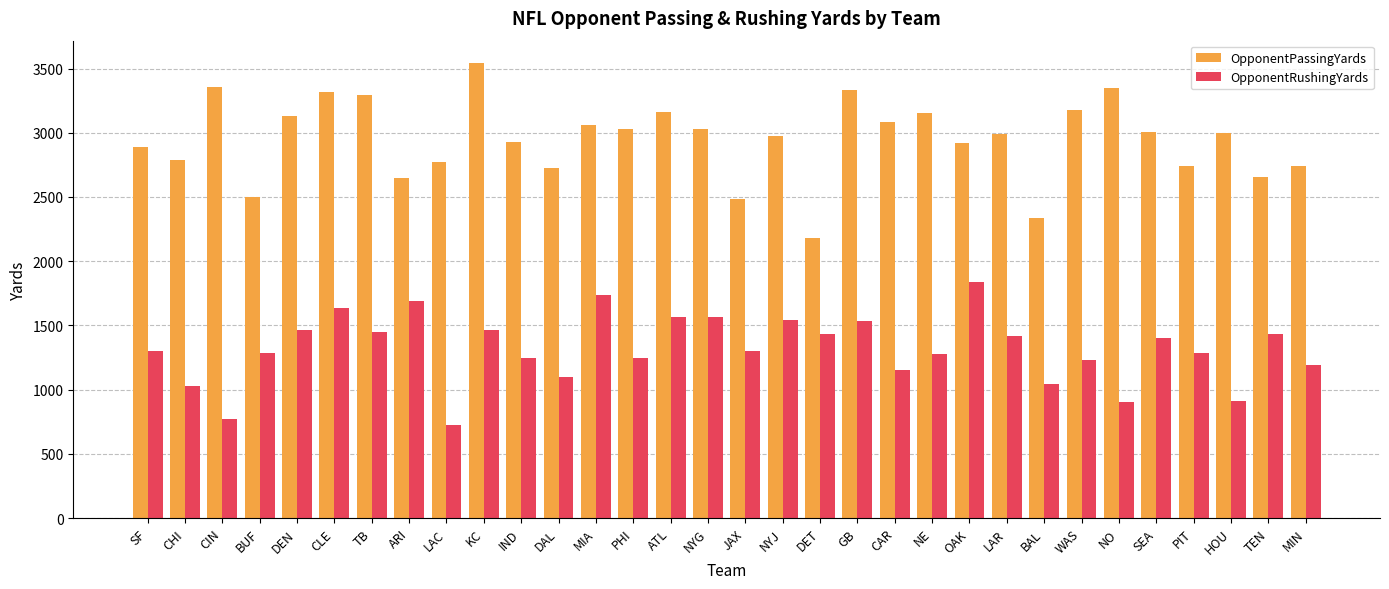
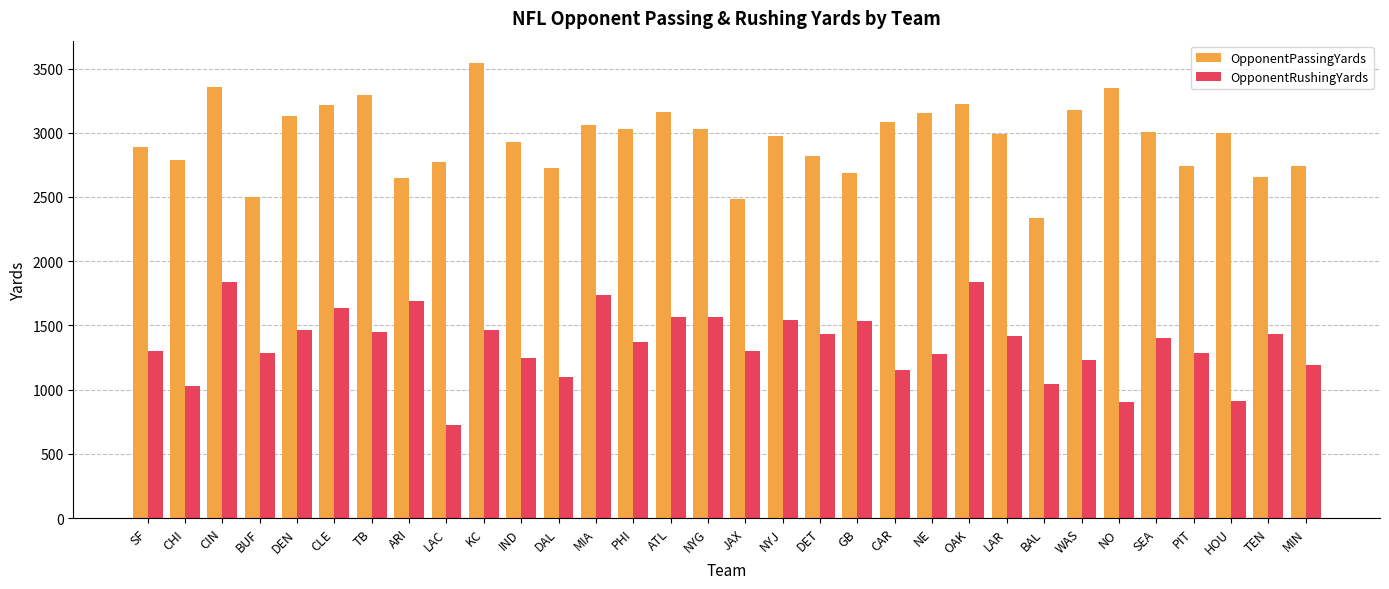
  {
    "OpponentPassingYards": {
      "SF": 2890,
      "CHI": 2790,
      "CIN": 3360,
      "BUF": 2500,
      "DEN": 3130,
-     "CLE": 3320,
+     "CLE": 3220,
      "TB": 3290,
      "ARI": 2650,
      "LAC": 2770,
      "KC": 3540,
      "IND": 2930,
      "DAL": 2720,
      "MIA": 3060,
      "PHI": 3030,
      "ATL": 3160,
      "NYG": 3030,
      "JAX": 2490,
      "NYJ": 2980,
-     "DET": 2180,
-     "GB": 3340,
+     "DET": 2820,
+     "GB": 2690,
      "CAR": 3080,
      "NE": 3150,
-     "OAK": 2920,
+     "OAK": 3230,
      "LAR": 2990,
      "BAL": 2330,
      "WAS": 3180,
      "NO": 3350,
      "SEA": 3010,
      "PIT": 2740,
      "HOU": 3000,
      "TEN": 2650,
      "MIN": 2740
    },
    "OpponentRushingYards": {
      "SF": 1300,
      "CHI": 1030,
-     "CIN": 770,
+     "CIN": 1840,
      "BUF": 1280,
      "DEN": 1470,
      "CLE": 1640,
      "TB": 1450,
      "ARI": 1690,
      "LAC": 730,
      "KC": 1460,
      "IND": 1250,
      "DAL": 1100,
      "MIA": 1740,
-     "PHI": 1240,
+     "PHI": 1370,
      "ATL": 1570,
      "NYG": 1560,
      "JAX": 1300,
      "NYJ": 1540,
      "DET": 1440,
      "GB": 1530,
      "CAR": 1160,
      "NE": 1280,
      "OAK": 1840,
      "LAR": 1420,
      "BAL": 1050,
      "WAS": 1230,
      "NO": 910,
      "SEA": 1400,
      "PIT": 1290,
      "HOU": 910,
      "TEN": 1440,
      "MIN": 1190
    }
  }
